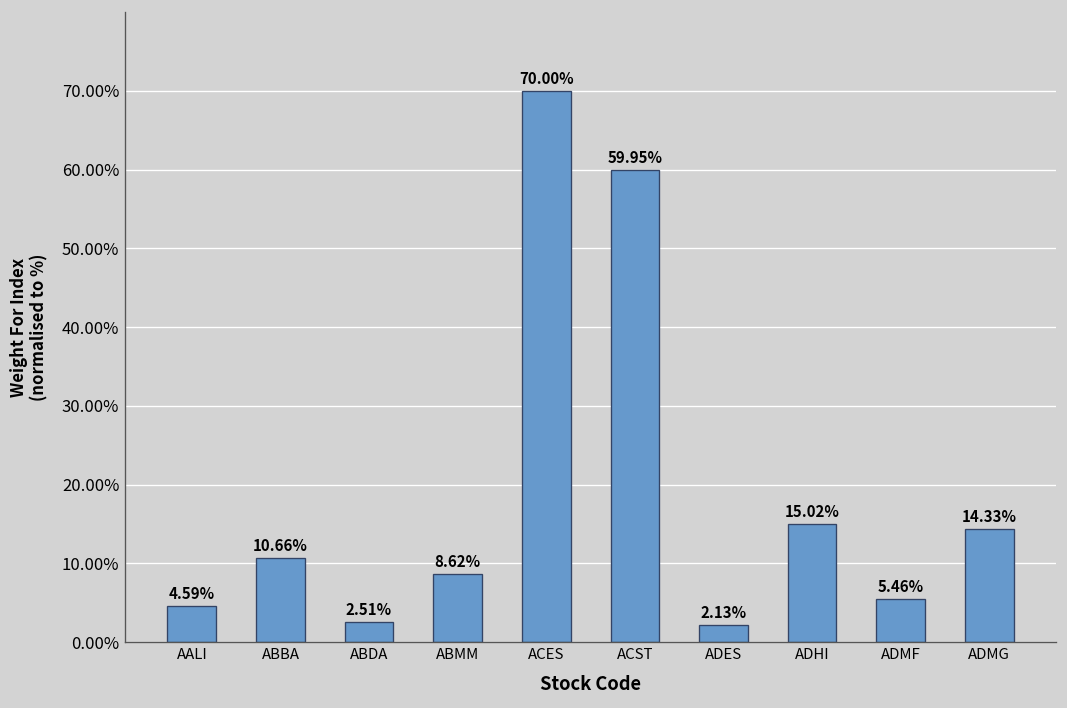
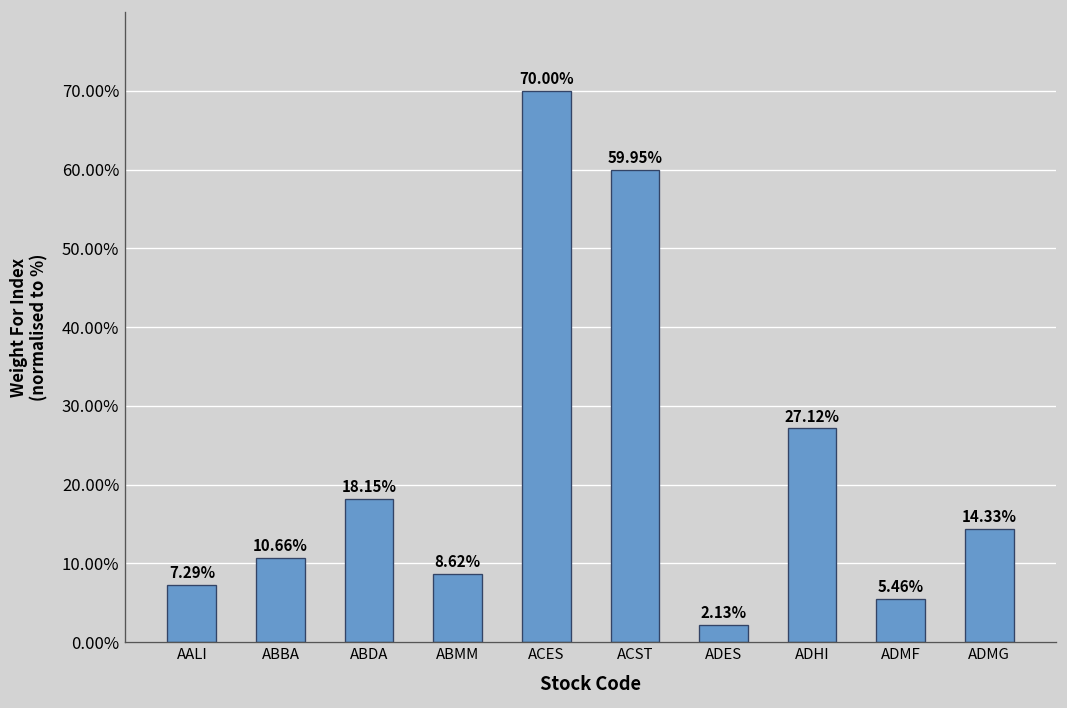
  {
-   "AALI": "4.59%",
+   "AALI": "7.29%",
    "ABBA": "10.66%",
-   "ABDA": "2.51%",
+   "ABDA": "18.15%",
    "ABMM": "8.62%",
    "ACES": "70.00%",
    "ACST": "59.95%",
    "ADES": "2.13%",
-   "ADHI": "15.02%",
+   "ADHI": "27.12%",
    "ADMF": "5.46%",
    "ADMG": "14.33%"
  }
